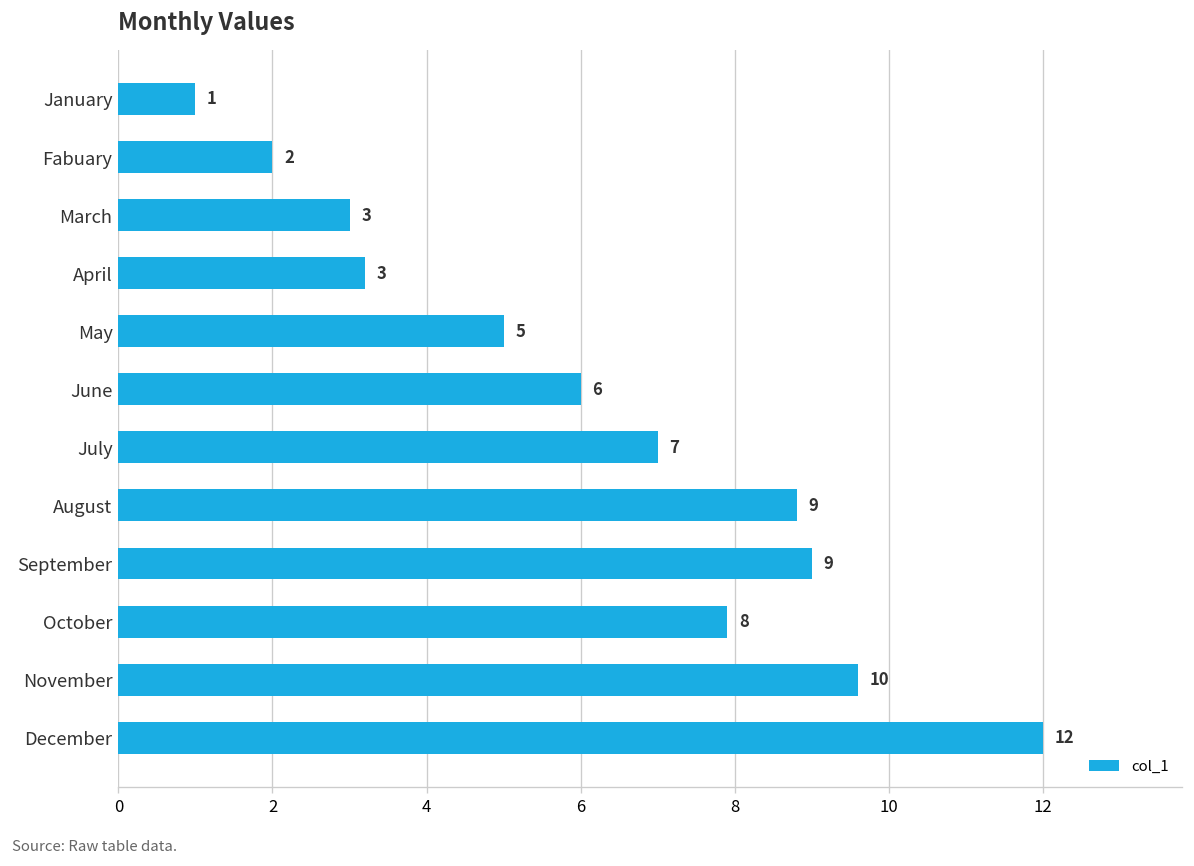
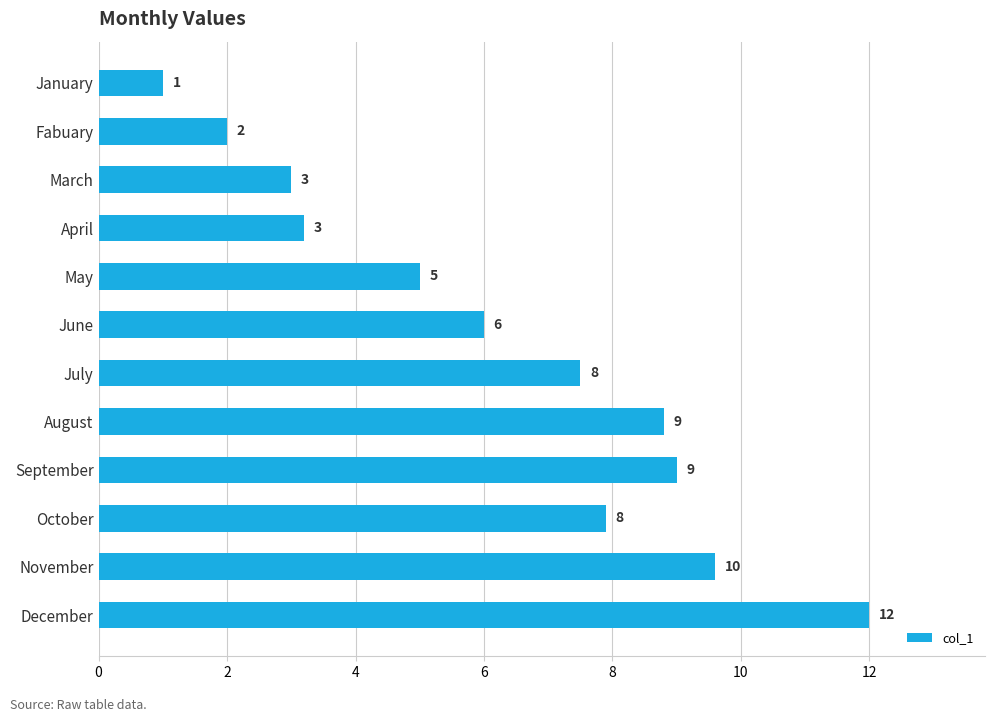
  {
    "January": 1,
    "Fabuary": 2,
    "March": 3,
    "April": 3,
    "May": 5,
    "June": 6,
-   "July": 7,
+   "July": 8,
    "August": 9,
    "September": 9,
    "October": 8,
    "November": 10,
    "December": 12
  }
